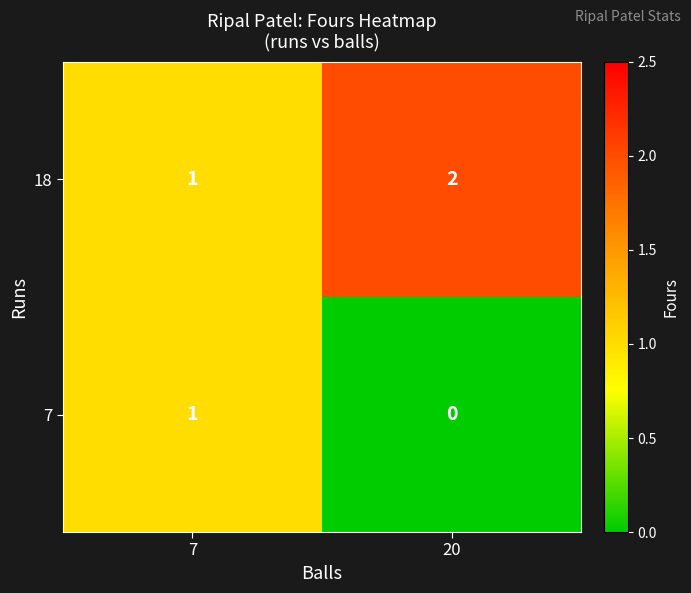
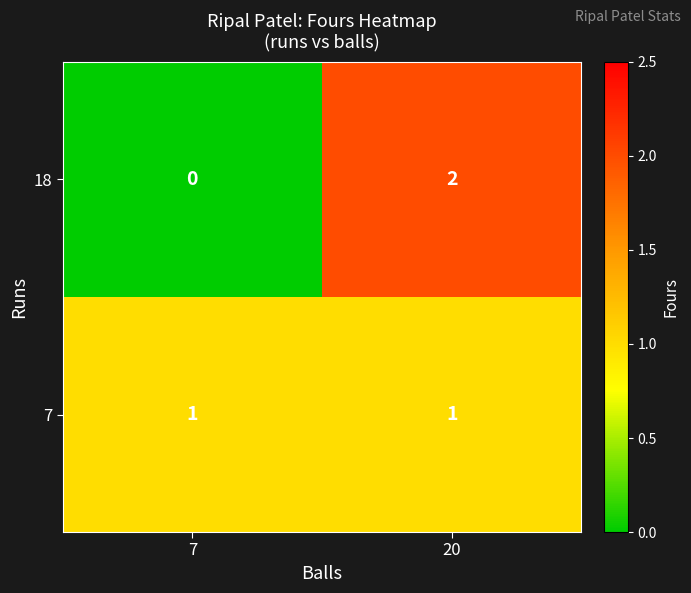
  {
    "18": {
-     "7": 1,
+     "7": 0,
      "20": 2
    },
    "7": {
      "7": 1,
-     "20": 0
+     "20": 1
    }
  }
